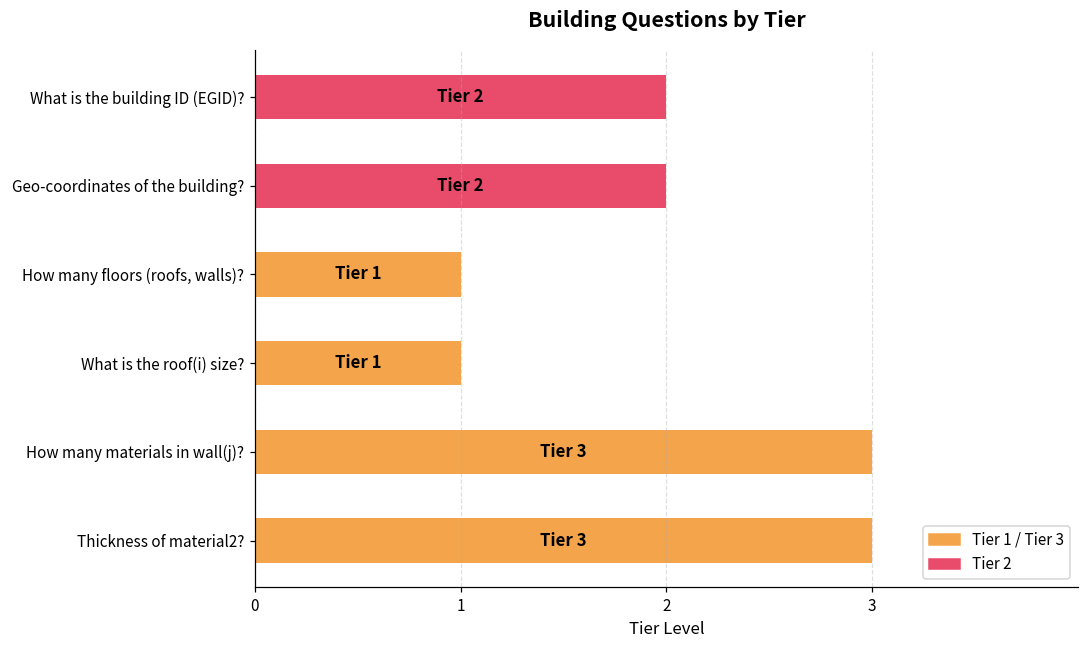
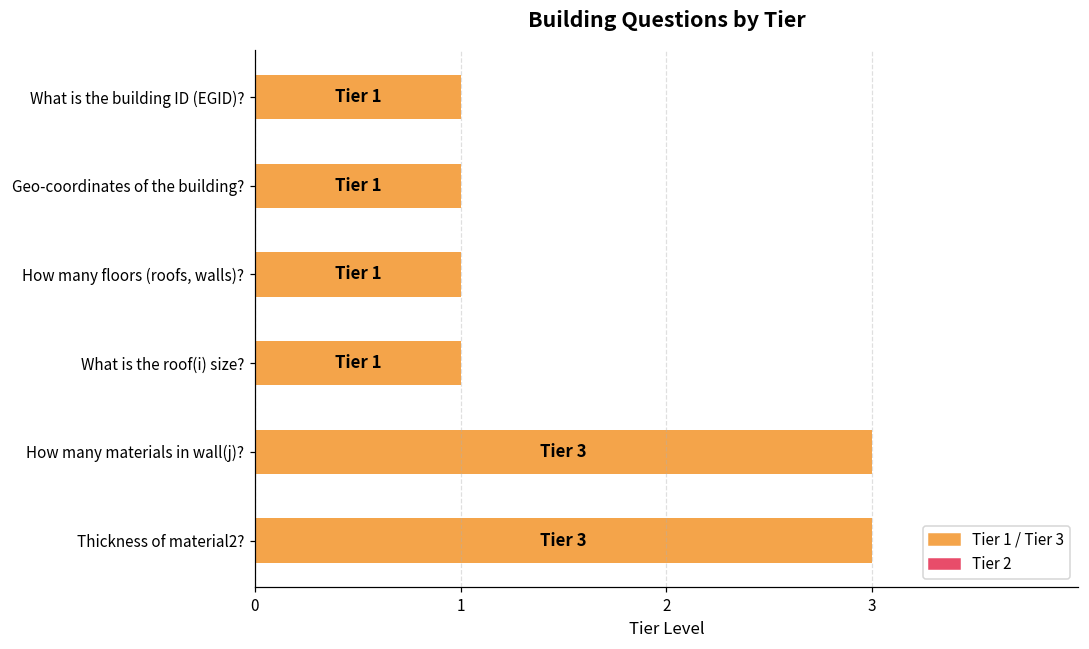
  {
-   "What is the building ID (EGID)?": 2,
-   "Geo-coordinates of the building?": 2,
+   "What is the building ID (EGID)?": 1,
+   "Geo-coordinates of the building?": 1,
    "How many floors (roofs, walls)?": 1,
    "What is the roof(i) size?": 1,
    "How many materials in wall(j)?": 3,
    "Thickness of material2?": 3
  }
